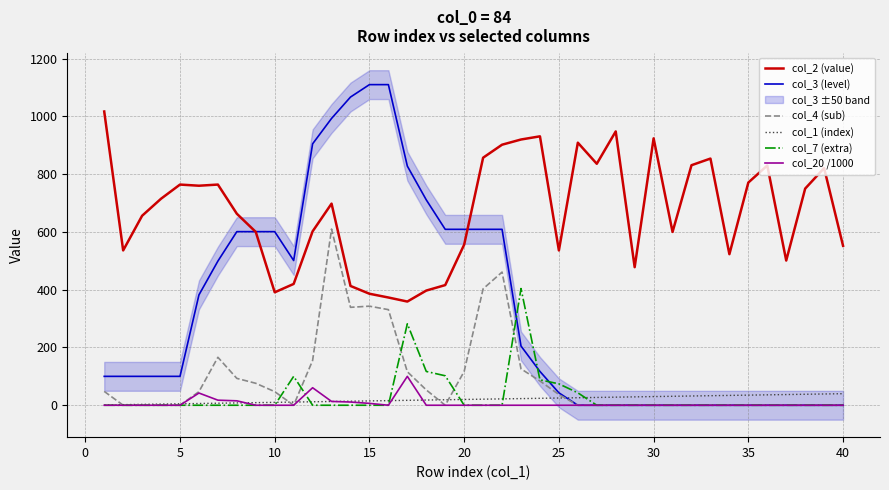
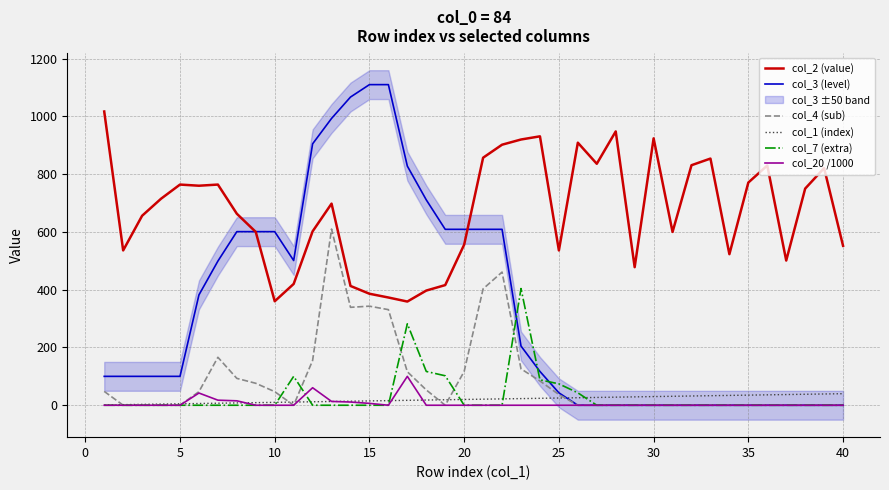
  {
    "col_2 (value)": {
      "5": 760,
-     "10": 390,
+     "10": 360,
      "15": 390,
      "20": 560,
      "25": 540,
      "30": 920,
      "35": 770,
      "40": 550
    },
    "col_4 (sub)": {
      "10": 50,
      "15": 340,
      "20": 120
    },
    "col_1 (index)": {
      "10": 10,
      "20": 20,
      "25": 30,
      "30": 30,
      "35": 40,
      "40": 40
    },
    "col_7 (extra)": {
      "25": 70
    },
    "col_20 /1000": {
      "25": 0
    }
  }
